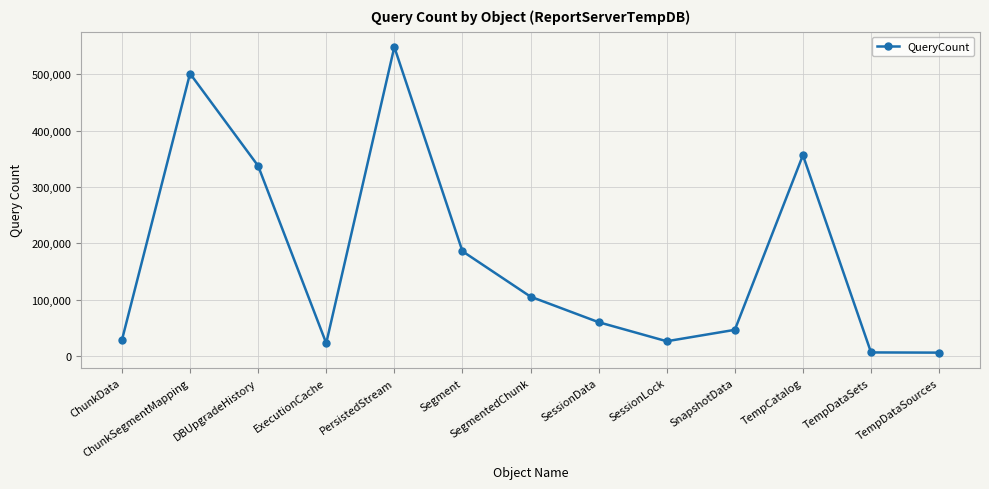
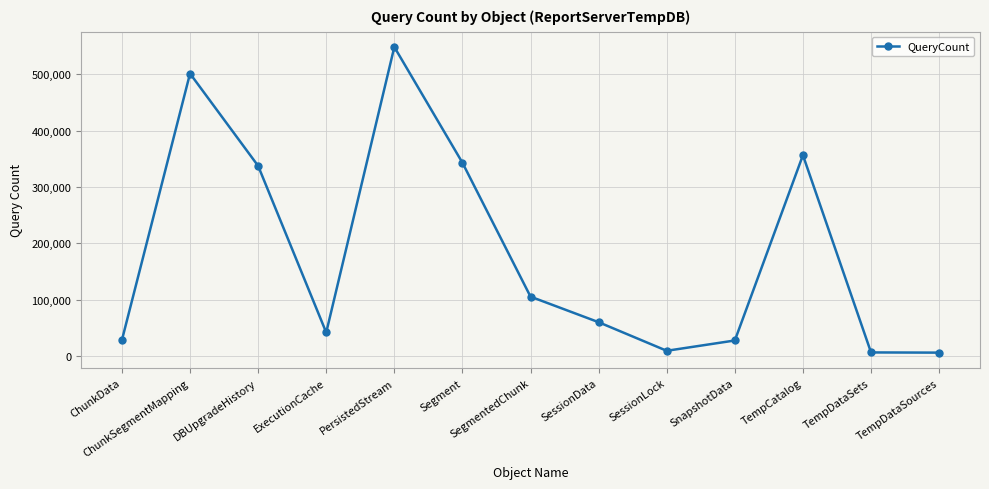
  {
    "ChunkData": "30,000",
    "ChunkSegmentMapping": "500,000",
    "DBUpgradeHistory": "340,000",
-   "ExecutionCache": "20,000",
+   "ExecutionCache": "40,000",
    "PersistedStream": "550,000",
-   "Segment": "190,000",
+   "Segment": "340,000",
    "SegmentedChunk": "110,000",
    "SessionData": "60,000",
-   "SessionLock": "30,000",
-   "SnapshotData": "50,000",
+   "SessionLock": "10,000",
+   "SnapshotData": "30,000",
    "TempCatalog": "360,000",
    "TempDataSets": "10,000",
    "TempDataSources": "10,000"
  }
